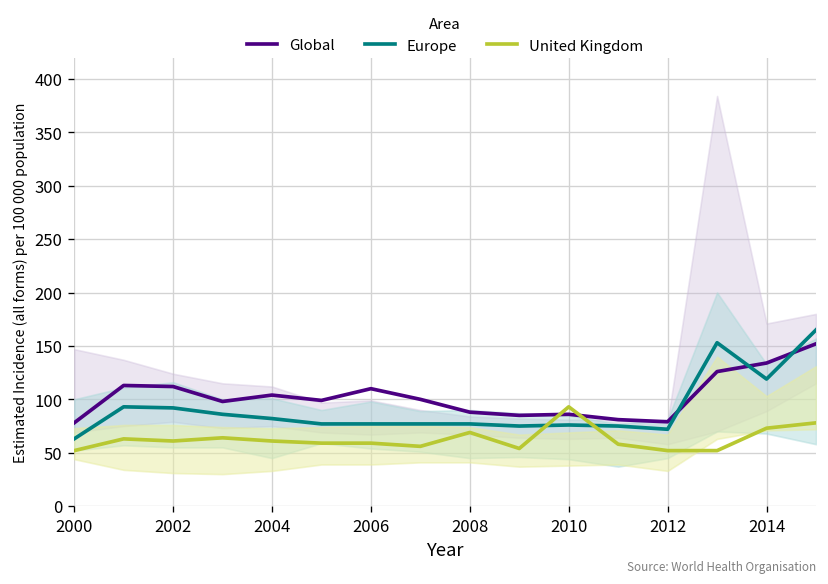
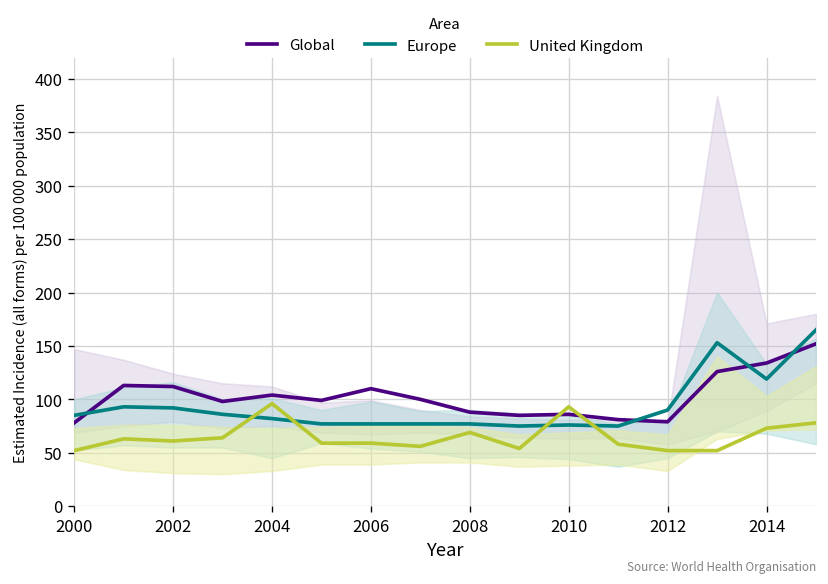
  {
    "Global": {
      "2000": 80,
      "2002": 110,
      "2004": 100,
      "2006": 110
    },
    "Europe": {
-     "2000": 60,
+     "2000": 90,
      "2002": 90,
      "2004": 80,
      "2008": 80,
      "2010": 80,
-     "2012": 70,
+     "2012": 90,
      "2014": 120
    },
    "United Kingdom": {
      "2000": 50,
      "2002": 60,
-     "2004": 60,
+     "2004": 100,
      "2006": 60,
      "2008": 70,
      "2010": 90,
      "2012": 50,
      "2014": 70
    }
  }
